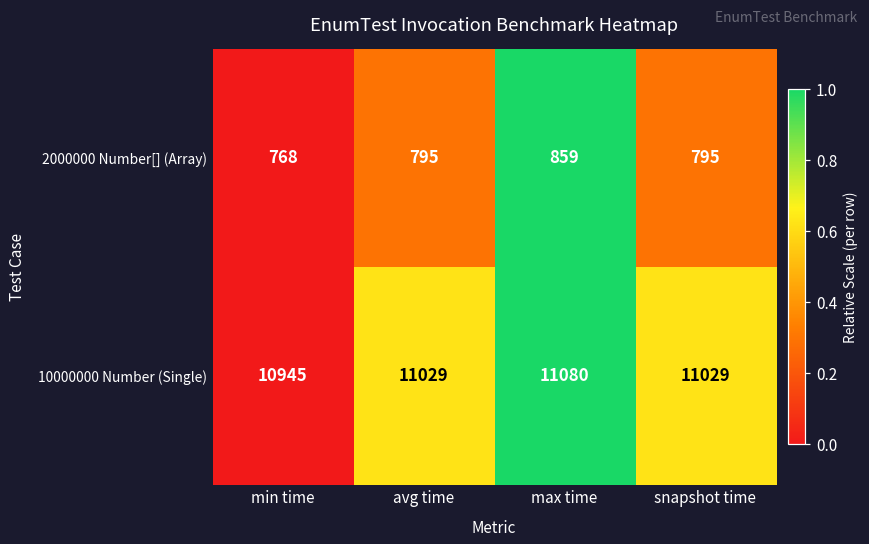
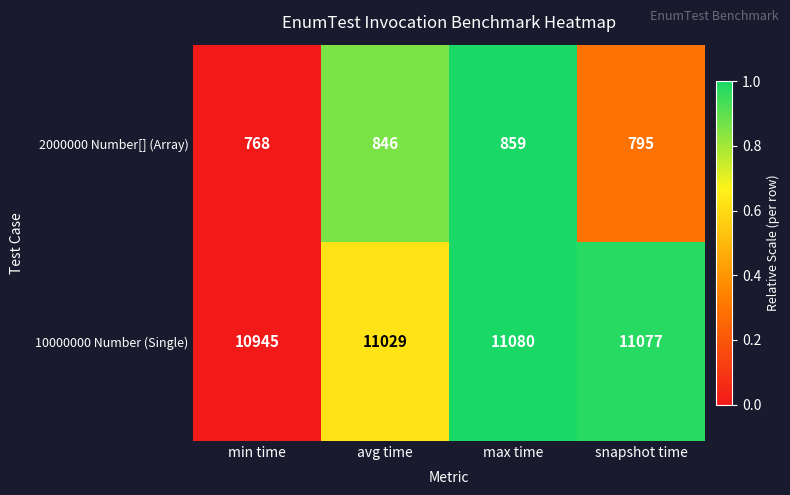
  {
    "2000000 Number[] (Array)": {
      "min time": 768,
-     "avg time": 795,
+     "avg time": 846,
      "max time": 859,
      "snapshot time": 795
    },
    "10000000 Number (Single)": {
      "min time": 10945,
      "avg time": 11029,
      "max time": 11080,
-     "snapshot time": 11029
+     "snapshot time": 11077
    }
  }
